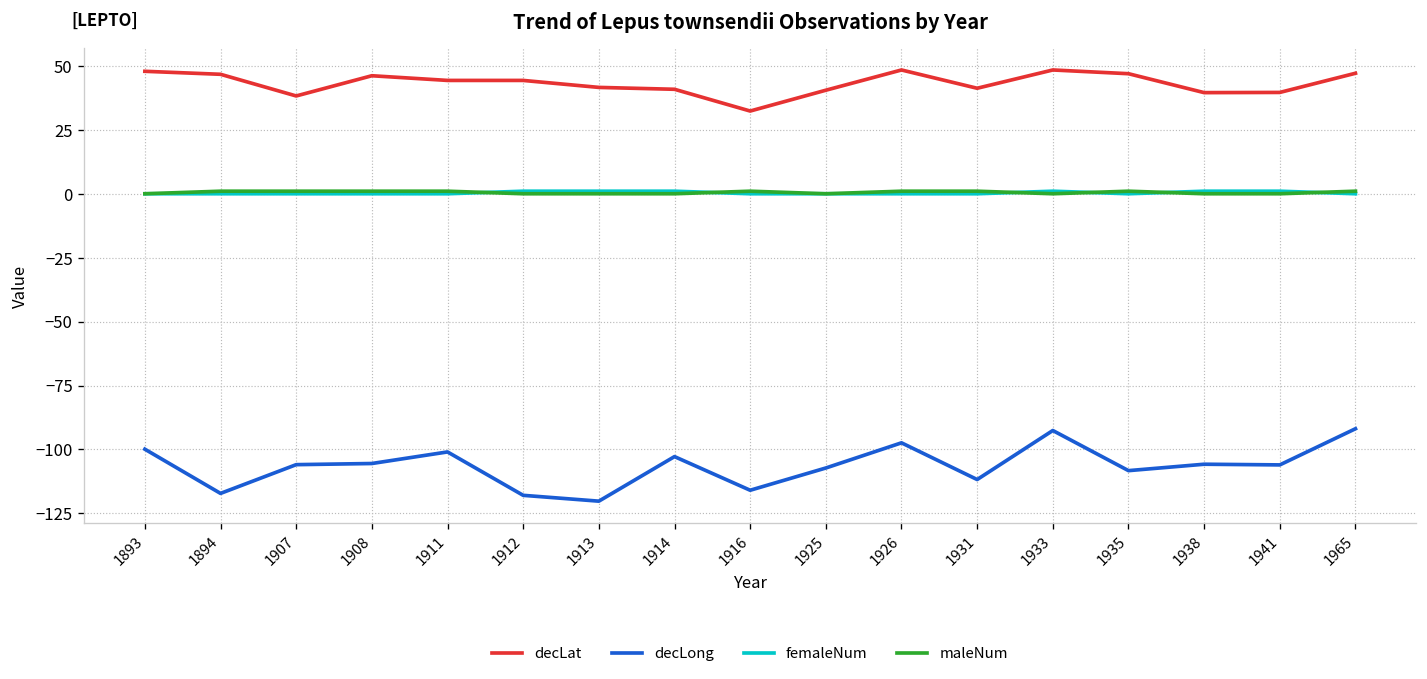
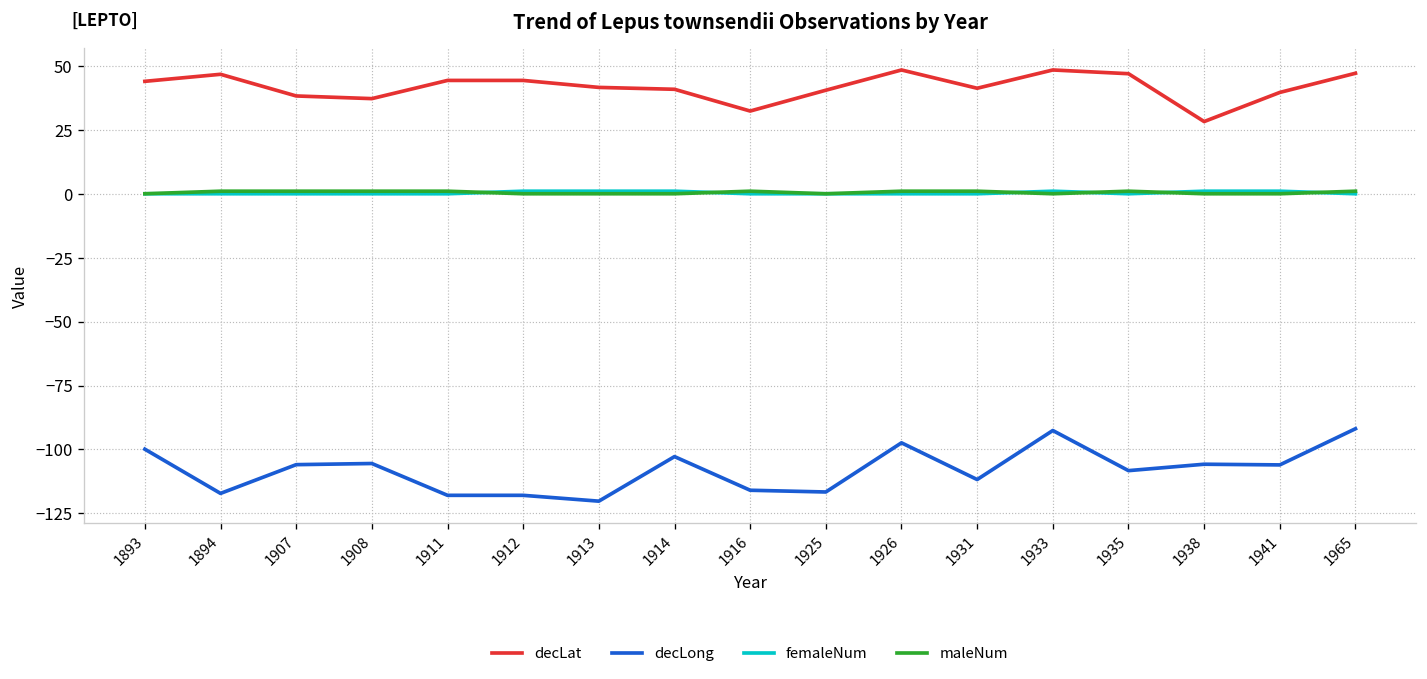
  {
    "decLat": {
-     "1893": 48,
+     "1893": 44,
      "1894": 47,
      "1907": 38,
-     "1908": 46,
+     "1908": 37,
      "1911": 44,
      "1912": 44,
      "1913": 42,
      "1914": 41,
      "1916": 32,
      "1925": 40,
      "1926": 48,
      "1931": 41,
      "1933": 48,
      "1935": 47,
-     "1938": 40,
+     "1938": 28,
      "1941": 40,
      "1965": 47
    },
    "decLong": {
      "1893": -100,
      "1894": -117,
      "1907": -106,
      "1908": -106,
-     "1911": -101,
+     "1911": -118,
      "1912": -118,
      "1913": -120,
      "1914": -103,
      "1916": -116,
-     "1925": -107,
+     "1925": -117,
      "1926": -97,
      "1931": -112,
      "1933": -93,
      "1935": -108,
      "1938": -106,
      "1941": -106,
      "1965": -92
    }
  }
